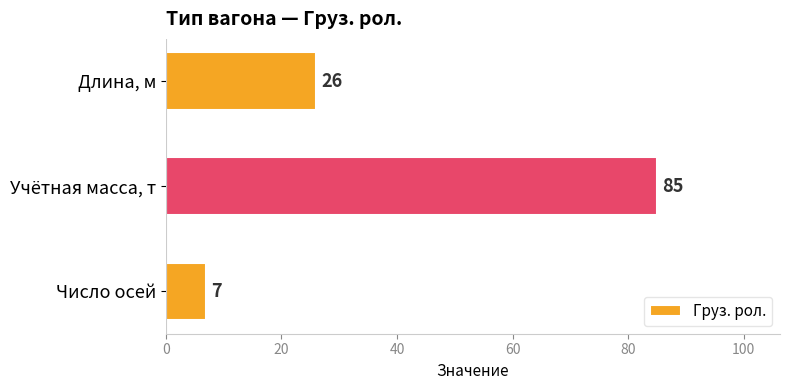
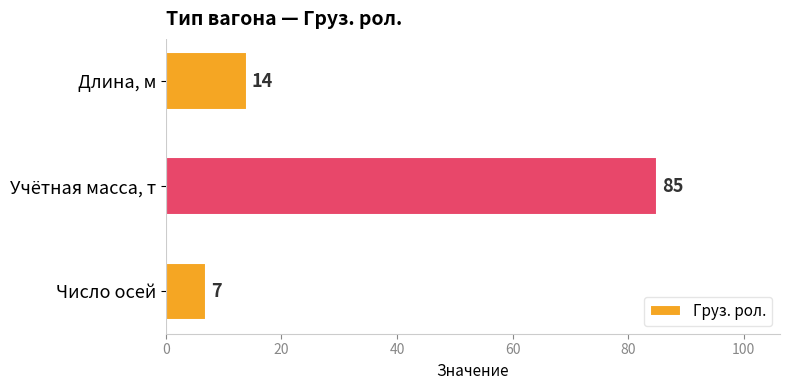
  {
-   "Длина, м": 26,
+   "Длина, м": 14,
    "Учётная масса, т": 85,
    "Число осей": 7
  }
